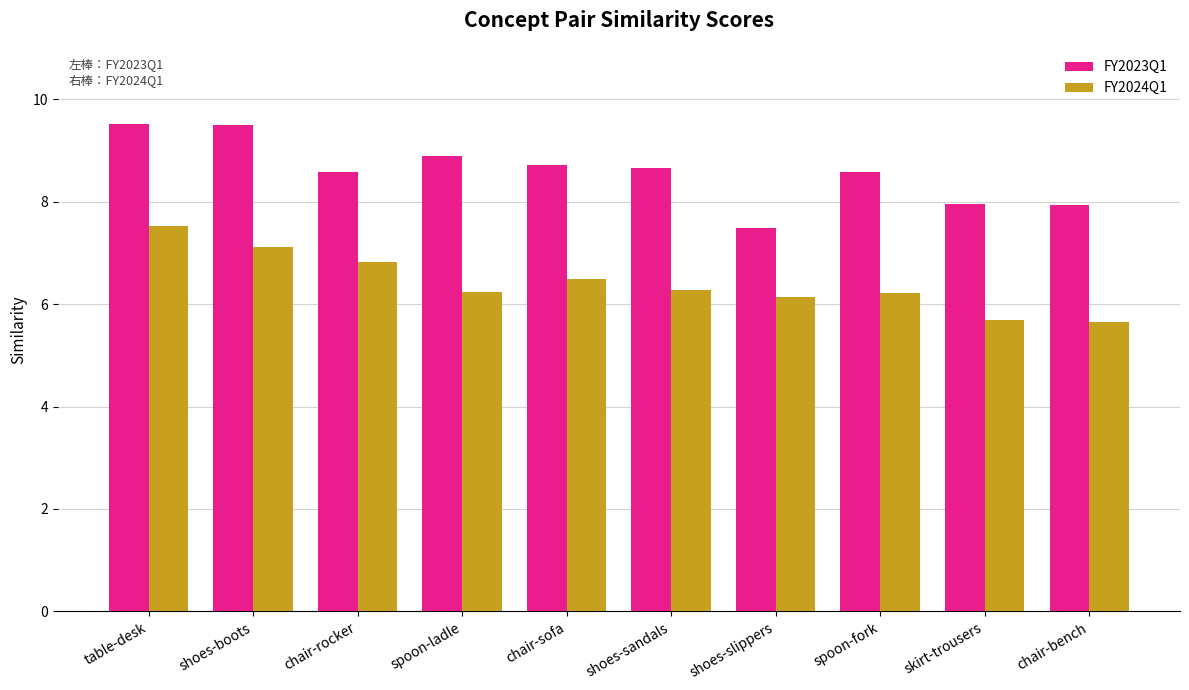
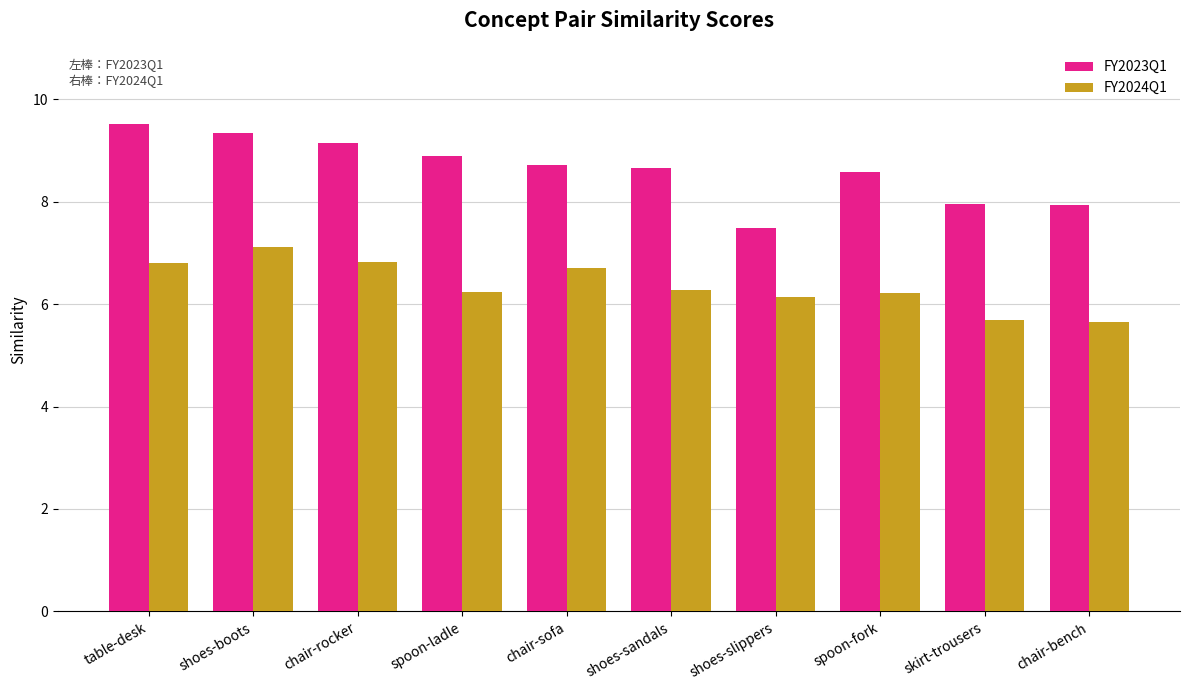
  {
    "FY2023Q1": {
      "table-desk": 9.5,
-     "shoes-boots": 9.5,
-     "chair-rocker": 8.6,
+     "shoes-boots": 9.3,
+     "chair-rocker": 9.1,
      "spoon-ladle": 8.9,
      "chair-sofa": 8.7,
      "shoes-sandals": 8.7,
      "shoes-slippers": 7.5,
      "spoon-fork": 8.6,
      "skirt-trousers": 8.0,
      "chair-bench": 7.9
    },
    "FY2024Q1": {
-     "table-desk": 7.5,
+     "table-desk": 6.8,
      "shoes-boots": 7.1,
      "chair-rocker": 6.8,
      "spoon-ladle": 6.2,
-     "chair-sofa": 6.5,
+     "chair-sofa": 6.7,
      "shoes-sandals": 6.3,
      "shoes-slippers": 6.1,
      "spoon-fork": 6.2,
      "skirt-trousers": 5.7,
      "chair-bench": 5.6
    }
  }
